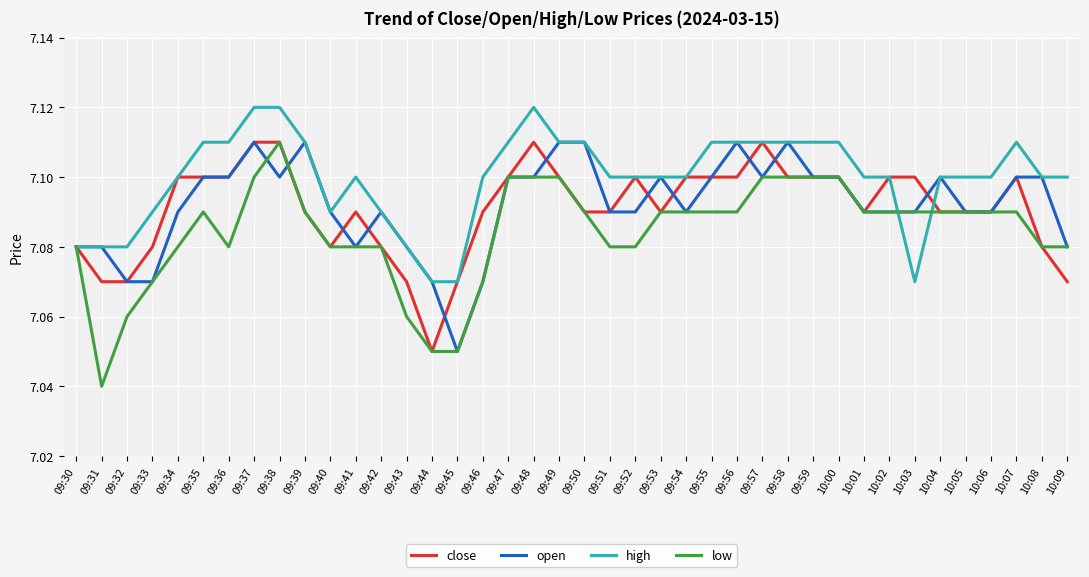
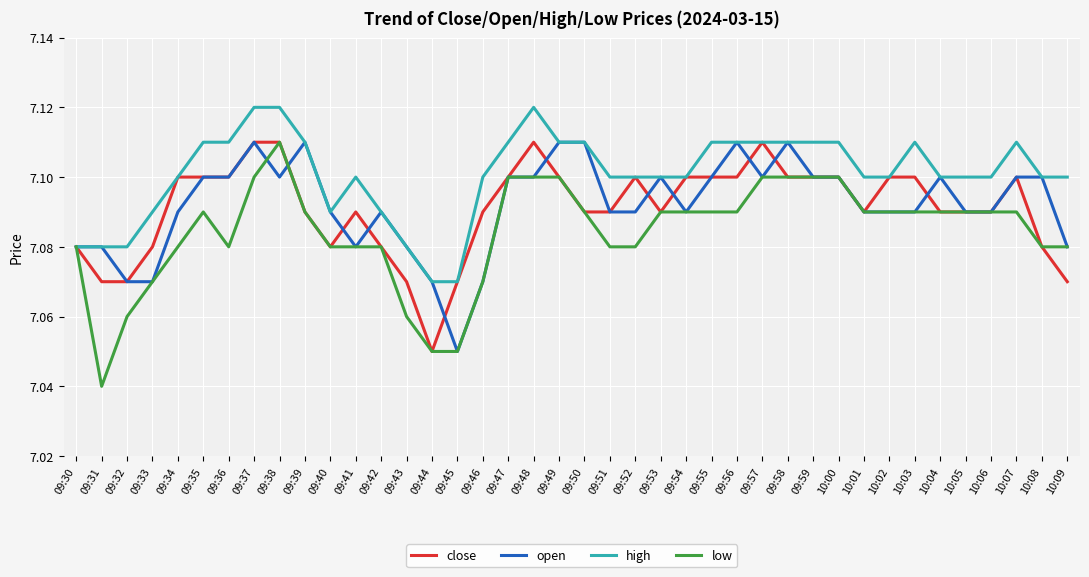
  {
    "close": {
      "09:31": 7.07,
      "09:33": 7.08,
      "09:41": 7.09,
      "09:43": 7.07,
      "09:46": 7.09,
      "09:48": 7.11,
      "09:56": 7.10,
      "10:03": 7.10,
      "10:09": 7.07
    },
    "open": {
      "09:34": 7.09,
      "09:38": 7.10,
      "09:52": 7.09
    },
    "high": {
      "09:32": 7.08,
      "09:33": 7.09,
      "09:35": 7.11,
      "09:36": 7.11,
      "09:37": 7.12,
      "09:38": 7.12,
      "09:41": 7.10,
      "09:46": 7.10,
      "09:47": 7.11,
      "09:48": 7.12,
      "09:51": 7.10,
      "09:55": 7.11,
      "09:59": 7.11,
      "10:00": 7.11,
      "10:01": 7.10,
-     "10:03": 7.07,
+     "10:03": 7.11,
      "10:05": 7.10,
      "10:06": 7.10,
      "10:07": 7.11,
      "10:09": 7.10
    },
    "low": {
      "09:31": 7.04,
      "09:32": 7.06,
      "09:34": 7.08,
      "09:35": 7.09,
      "09:36": 7.08,
      "09:37": 7.10,
      "09:43": 7.06,
      "09:51": 7.08,
      "09:52": 7.08,
      "09:55": 7.09,
      "09:56": 7.09,
      "10:07": 7.09
    }
  }
